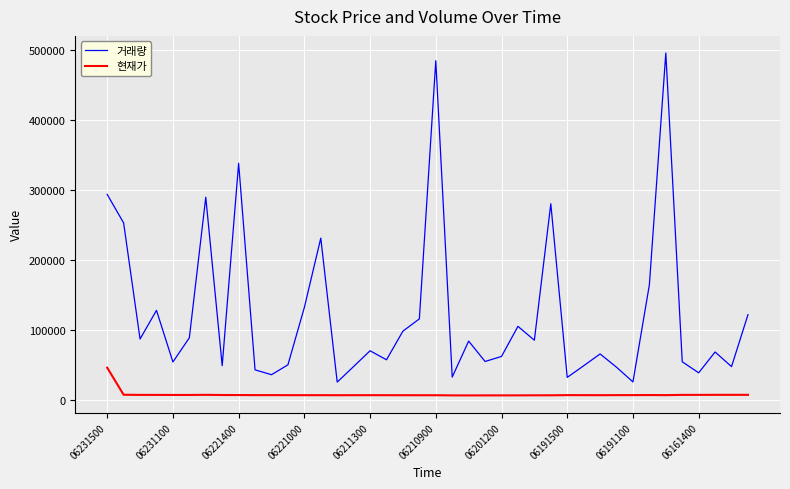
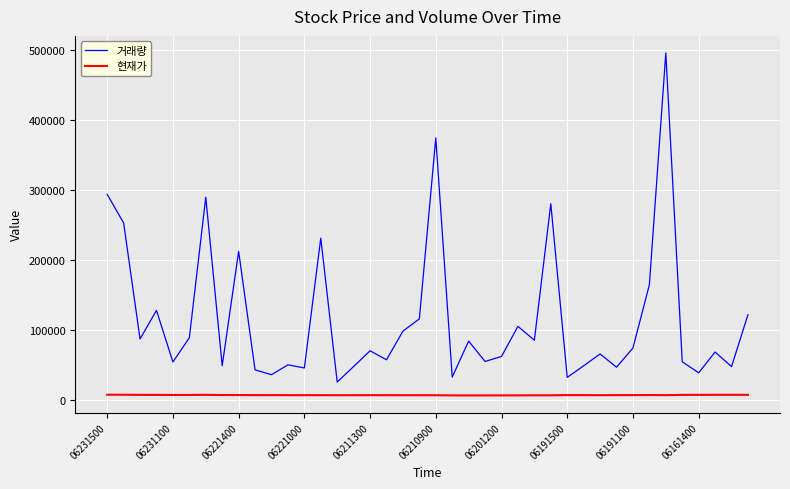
  {
    "거래량": {
      "06231500": 290000,
      "06231100": 50000,
-     "06221400": 340000,
-     "06221000": 130000,
+     "06221400": 210000,
+     "06221000": 50000,
      "06211300": 70000,
-     "06210900": 480000,
+     "06210900": 370000,
      "06201200": 60000,
      "06191500": 30000,
-     "06191100": 30000,
+     "06191100": 70000,
      "06161400": 40000
    },
    "현재가": {
-     "06231500": 50000,
+     "06231500": 10000,
      "06231100": 10000,
      "06221400": 10000,
      "06221000": 10000,
      "06211300": 10000,
      "06210900": 10000,
      "06201200": 10000,
      "06191500": 10000,
      "06191100": 10000,
      "06161400": 10000
    }
  }
